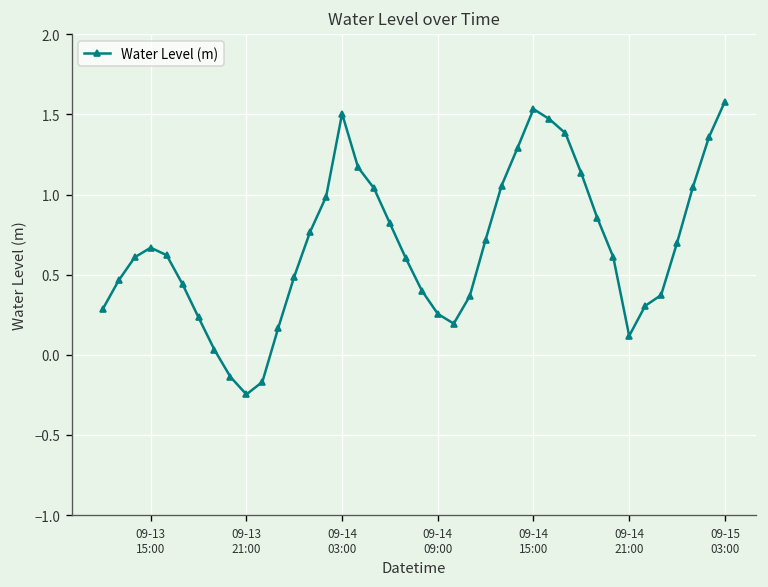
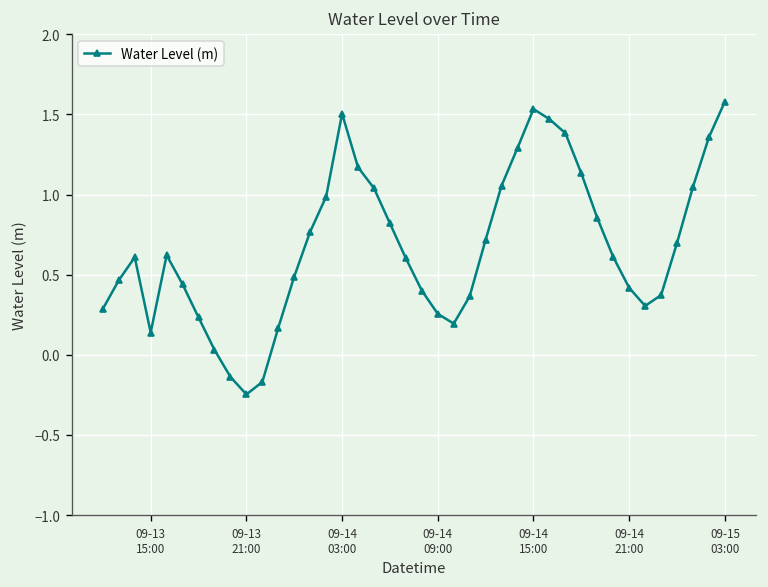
  {
-   "09-13 15:00": 0.67,
+   "09-13 15:00": 0.14,
    "09-13 21:00": -0.25,
    "09-14 03:00": 1.50,
    "09-14 09:00": 0.26,
    "09-14 15:00": 1.53,
-   "09-14 21:00": 0.12,
+   "09-14 21:00": 0.42,
    "09-15 03:00": 1.58
  }
